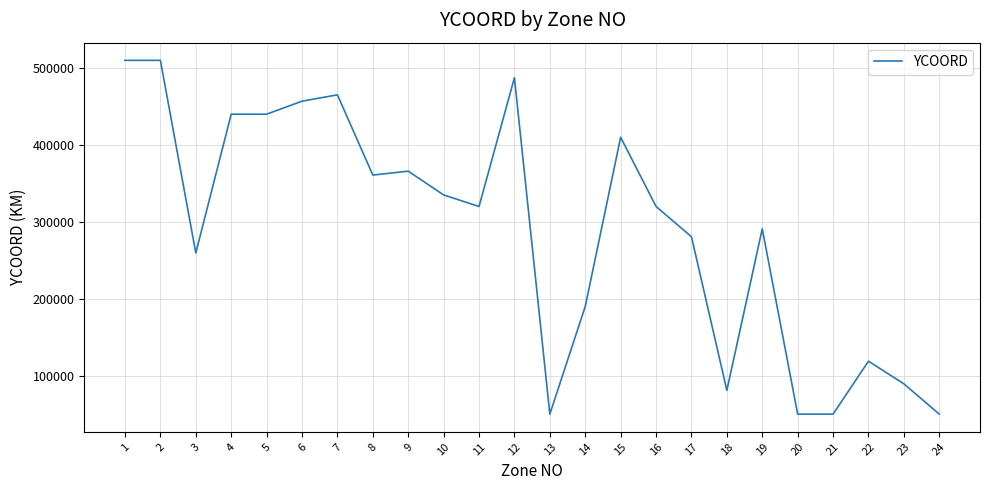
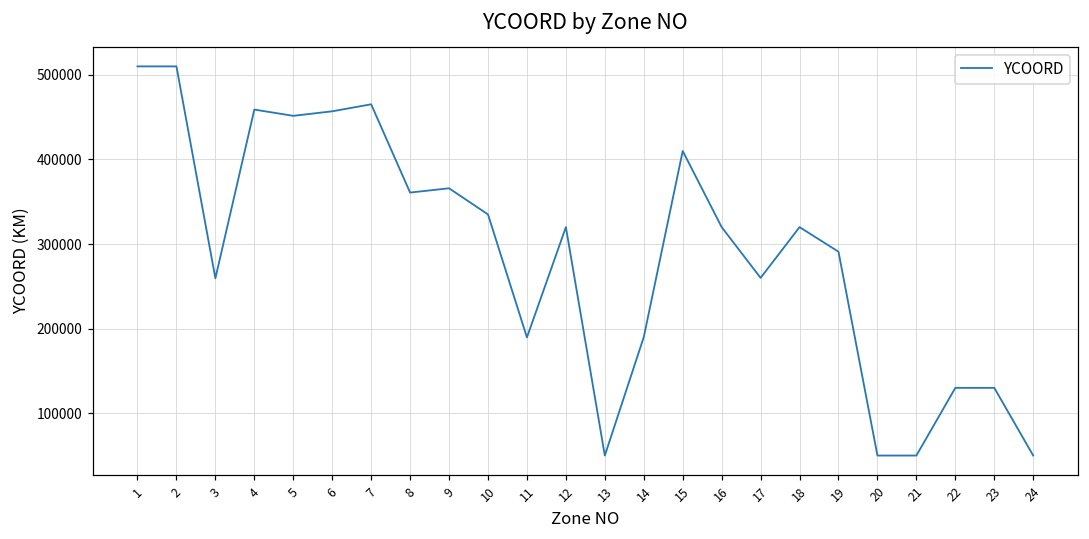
  {
    "1": 510000,
    "2": 510000,
    "3": 260000,
-   "4": 440000,
-   "5": 440000,
+   "4": 460000,
+   "5": 450000,
    "6": 460000,
    "7": 470000,
    "8": 360000,
    "9": 370000,
    "10": 340000,
-   "11": 320000,
-   "12": 490000,
+   "11": 190000,
+   "12": 320000,
    "13": 50000,
    "14": 190000,
    "15": 410000,
    "16": 320000,
-   "17": 280000,
-   "18": 80000,
+   "17": 260000,
+   "18": 320000,
    "19": 290000,
    "20": 50000,
    "21": 50000,
-   "22": 120000,
-   "23": 90000,
+   "22": 130000,
+   "23": 130000,
    "24": 50000
  }
